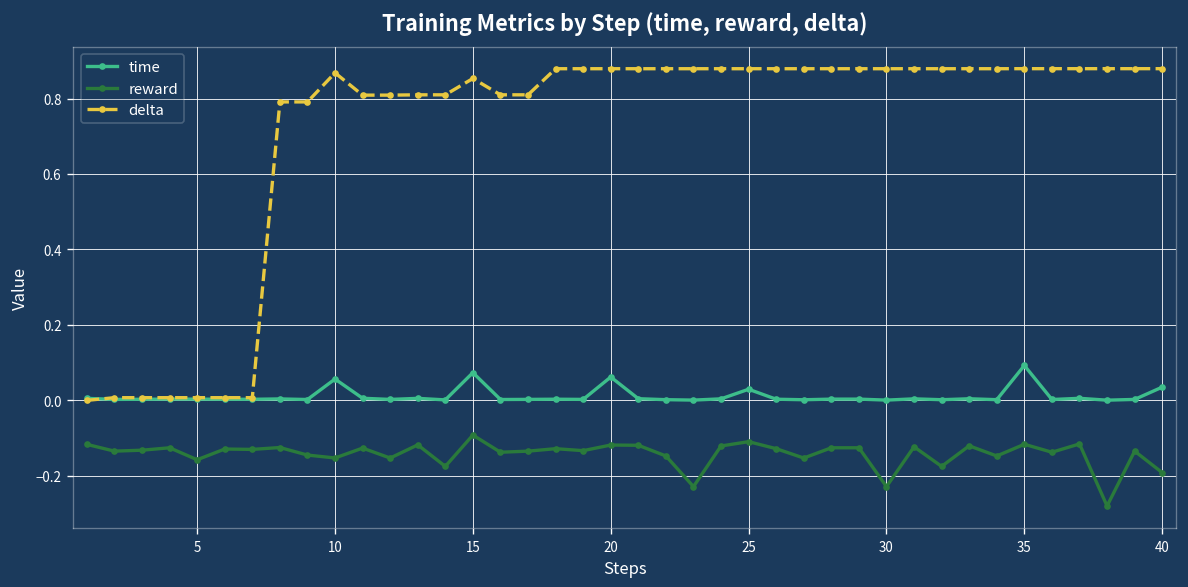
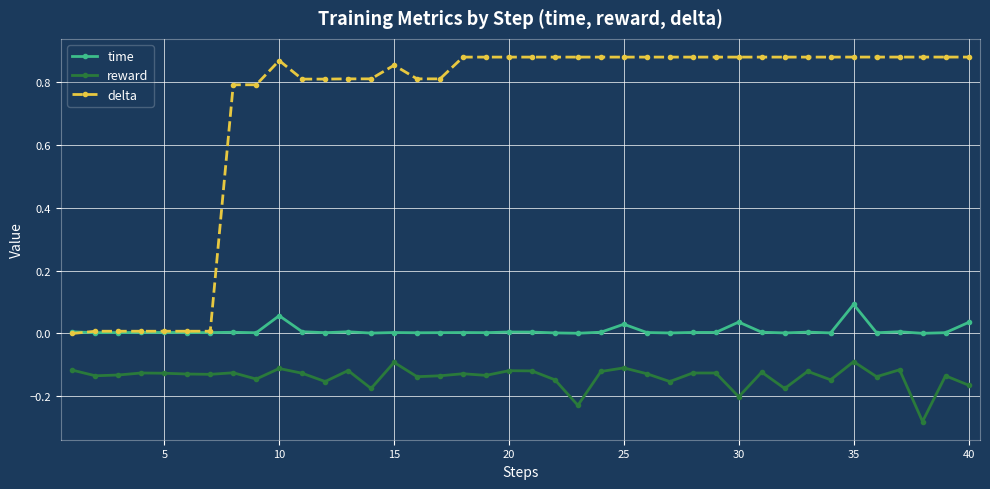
  {
    "time": {
      "10": 0.06,
-     "15": 0.07,
-     "20": 0.06,
+     "15": 0.00,
+     "20": 0.00,
      "25": 0.03,
-     "30": 0.00,
+     "30": 0.04,
      "35": 0.09,
      "40": 0.04
    },
    "reward": {
-     "5": -0.16,
-     "10": -0.15,
+     "5": -0.13,
+     "10": -0.11,
      "15": -0.09,
      "20": -0.12,
      "25": -0.11,
-     "30": -0.23,
-     "35": -0.12,
-     "40": -0.19
+     "30": -0.20,
+     "35": -0.09,
+     "40": -0.16
    },
    "delta": {
      "10": 0.87,
      "15": 0.85,
      "20": 0.88,
      "25": 0.88,
      "30": 0.88,
      "35": 0.88,
      "40": 0.88
    }
  }
